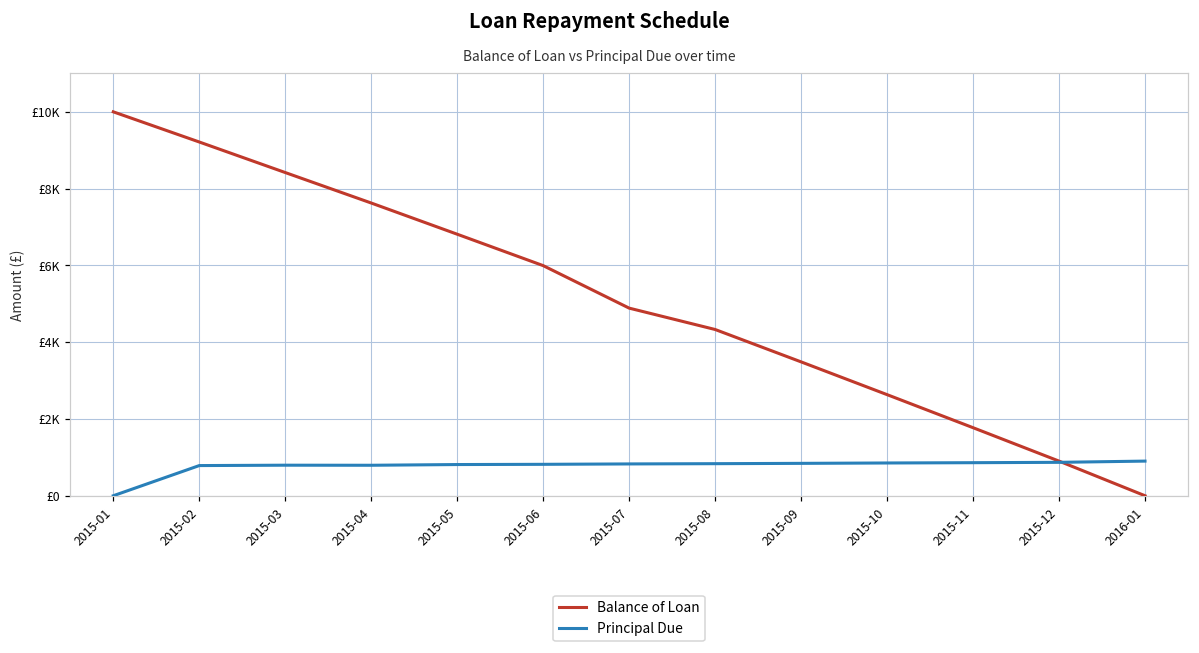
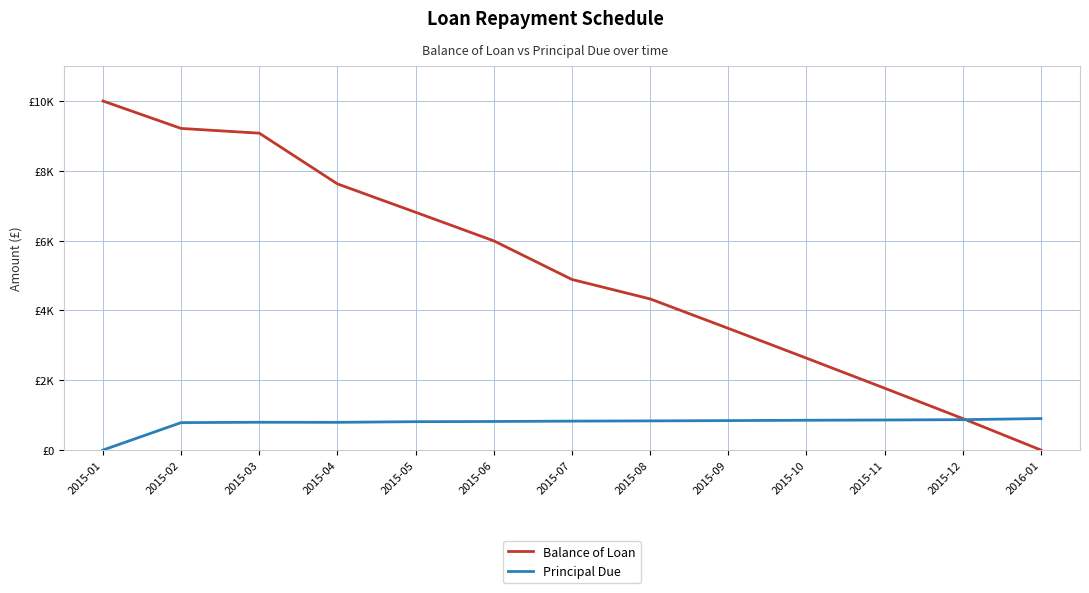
  {
    "Balance of Loan": {
      "2015-01": "£10000",
      "2015-02": "£9200",
-     "2015-03": "£8400",
+     "2015-03": "£9100",
      "2015-04": "£7600",
      "2015-05": "£6800",
      "2015-06": "£6000",
      "2015-07": "£4900",
      "2015-08": "£4300",
      "2015-09": "£3500",
      "2015-10": "£2600",
      "2015-11": "£1800",
      "2016-01": "£0"
    },
    "Principal Due": {
      "2015-01": "£0",
      "2015-02": "£800",
      "2015-03": "£800",
      "2015-04": "£800",
      "2015-05": "£800",
      "2015-06": "£800",
      "2015-07": "£800",
      "2015-08": "£800",
      "2015-09": "£800",
      "2015-10": "£900",
      "2015-11": "£900",
      "2016-01": "£900"
    }
  }
